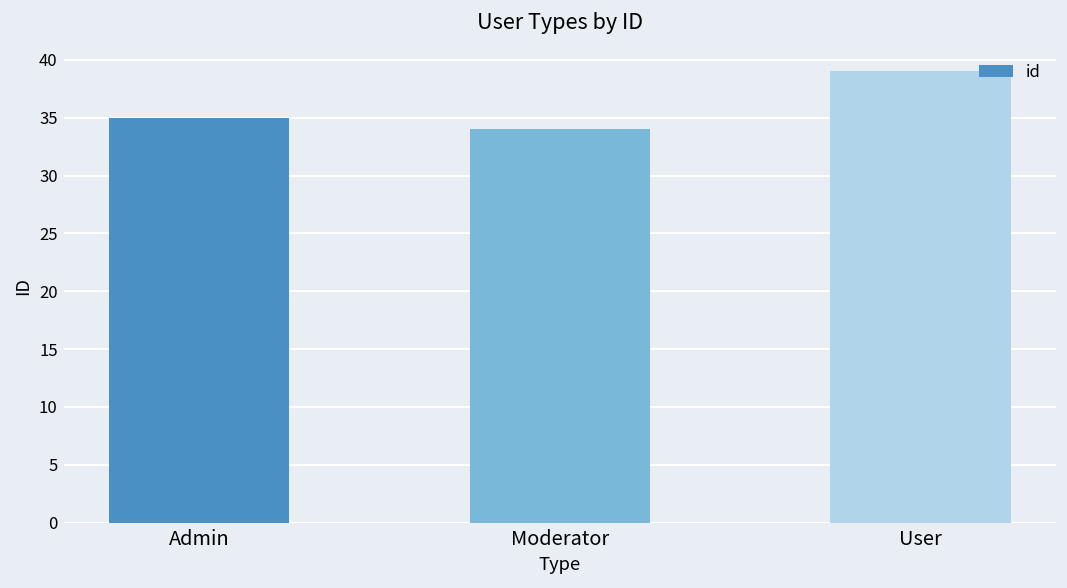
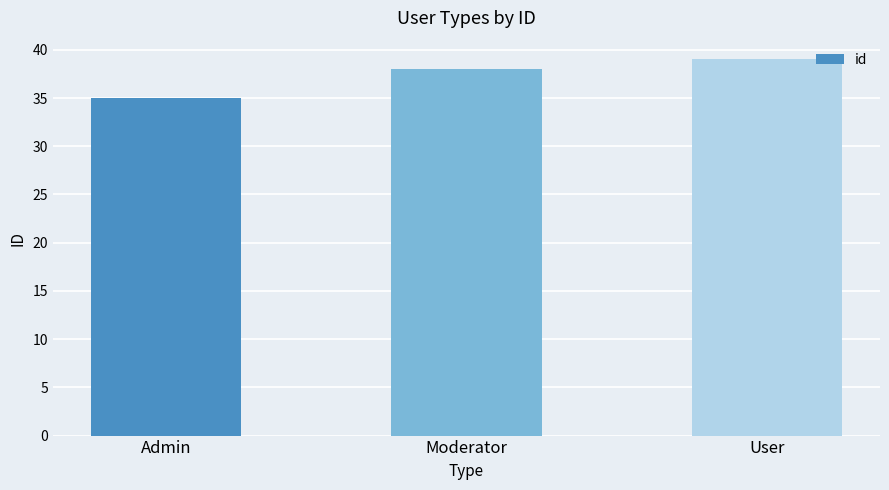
  {
    "Admin": 35,
-   "Moderator": 34,
+   "Moderator": 38,
    "User": 39
  }
